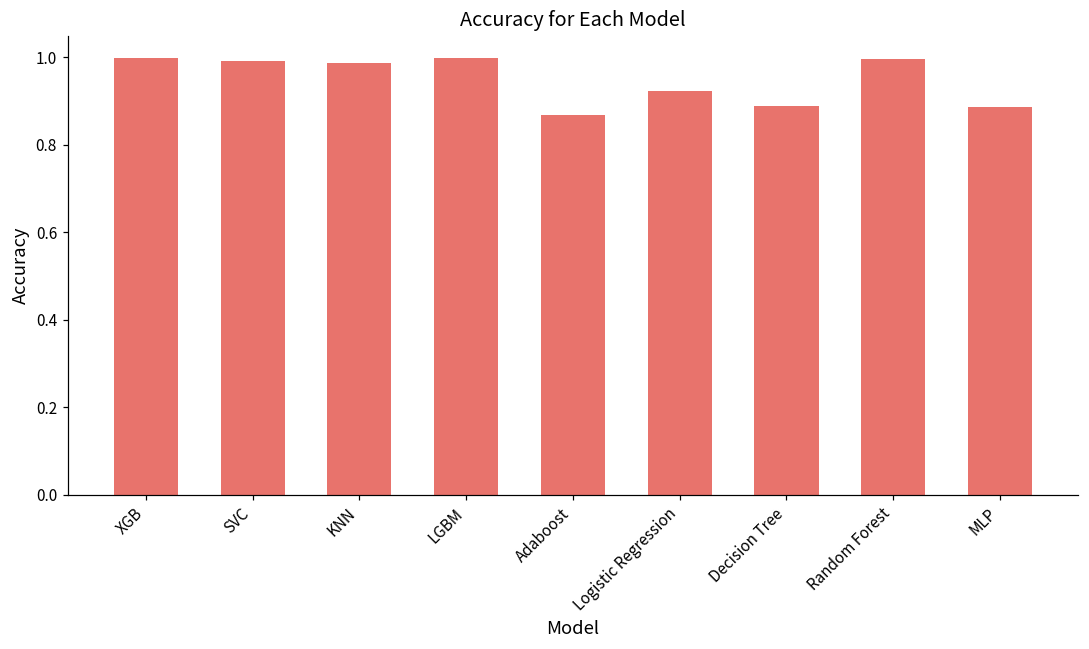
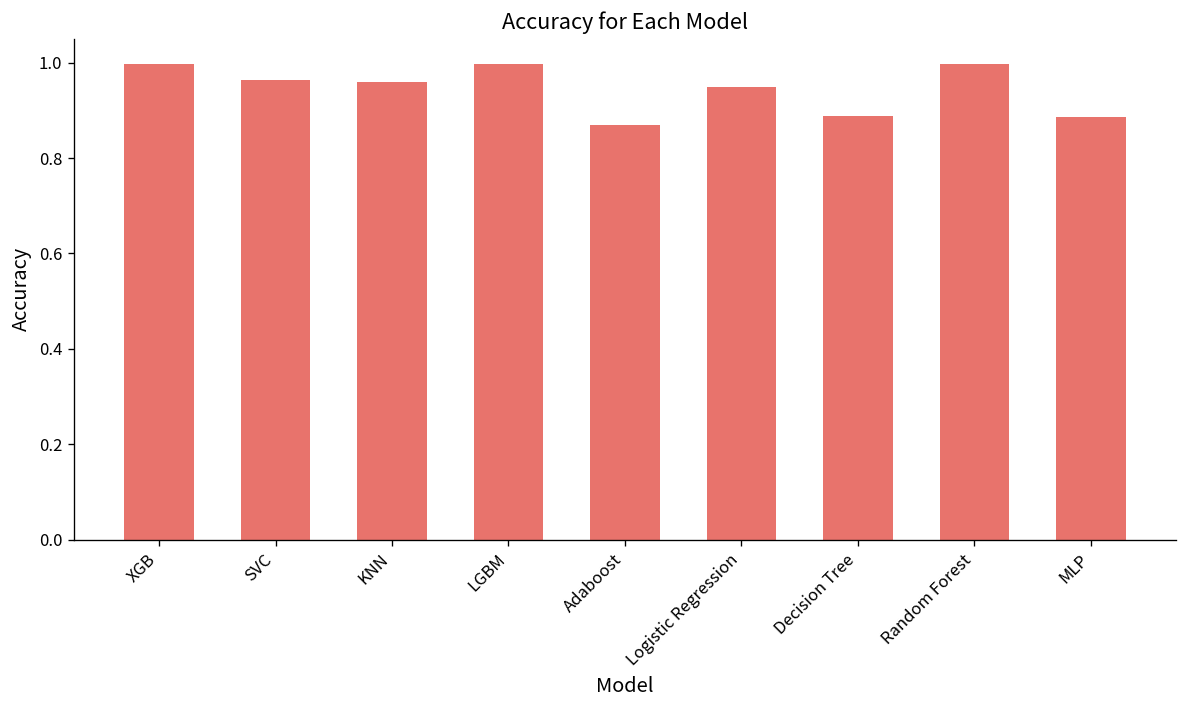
  {
    "XGB": 1.00,
-   "SVC": 0.99,
-   "KNN": 0.99,
+   "SVC": 0.96,
+   "KNN": 0.96,
    "LGBM": 1.00,
    "Adaboost": 0.87,
-   "Logistic Regression": 0.92,
+   "Logistic Regression": 0.95,
    "Decision Tree": 0.89,
    "Random Forest": 1.00,
    "MLP": 0.89
  }
